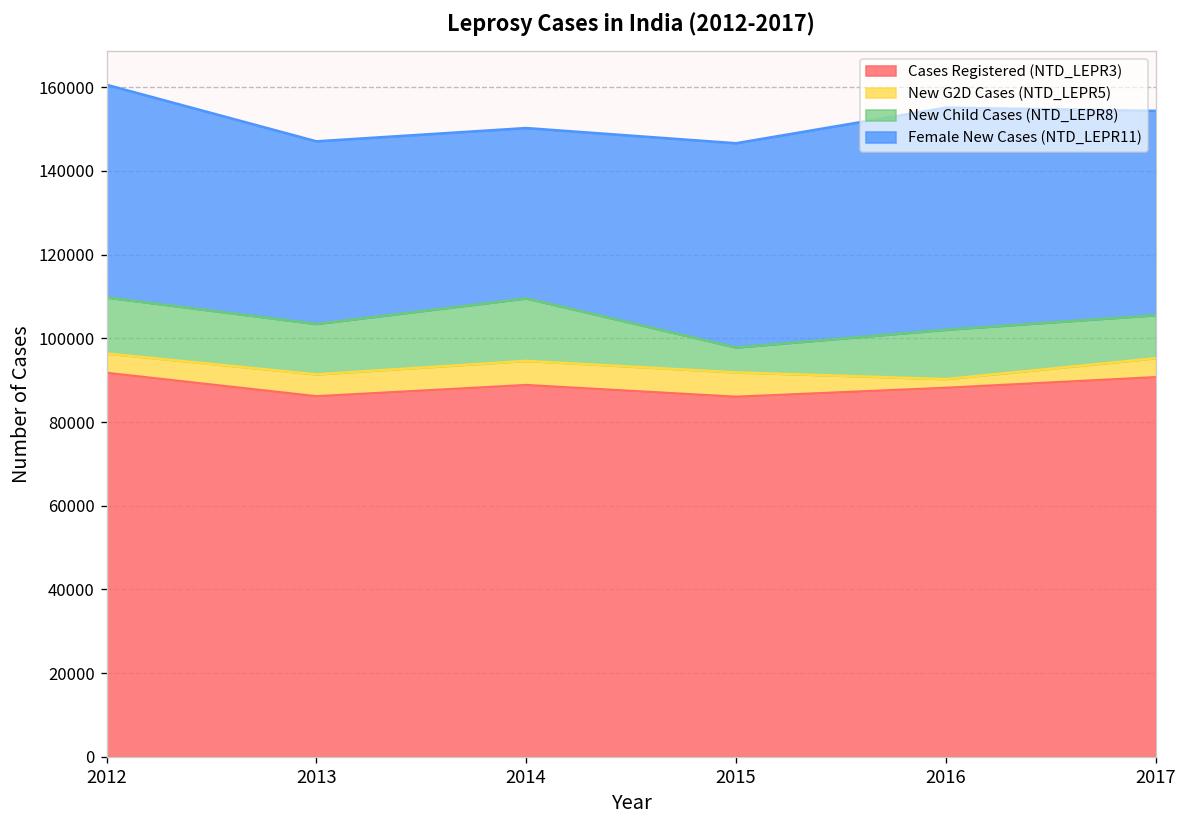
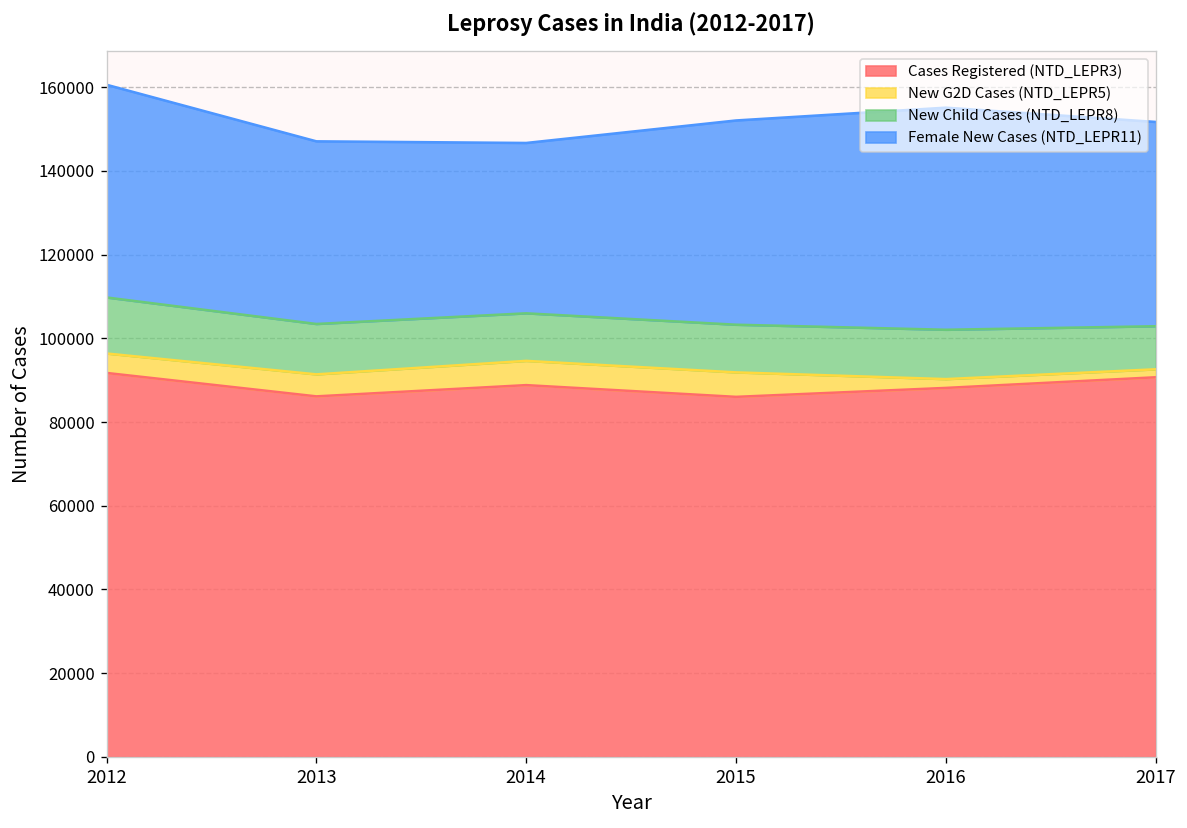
  {
    "Cases Registered (NTD_LEPR3)": {
      "2012": 92000,
      "2013": 86000,
      "2014": 89000,
      "2015": 86000,
      "2016": 88000,
      "2017": 91000
    },
    "New G2D Cases (NTD_LEPR5)": {
      "2012": 5000,
      "2013": 5000,
      "2014": 6000,
      "2015": 6000,
      "2016": 2000,
-     "2017": 5000
+     "2017": 2000
    },
    "New Child Cases (NTD_LEPR8)": {
      "2012": 13000,
      "2013": 12000,
-     "2014": 15000,
-     "2015": 6000,
+     "2014": 11000,
+     "2015": 11000,
      "2016": 12000,
      "2017": 10000
    },
    "Female New Cases (NTD_LEPR11)": {
      "2012": 51000,
      "2013": 44000,
      "2014": 41000,
      "2015": 49000,
      "2017": 49000
    }
  }
